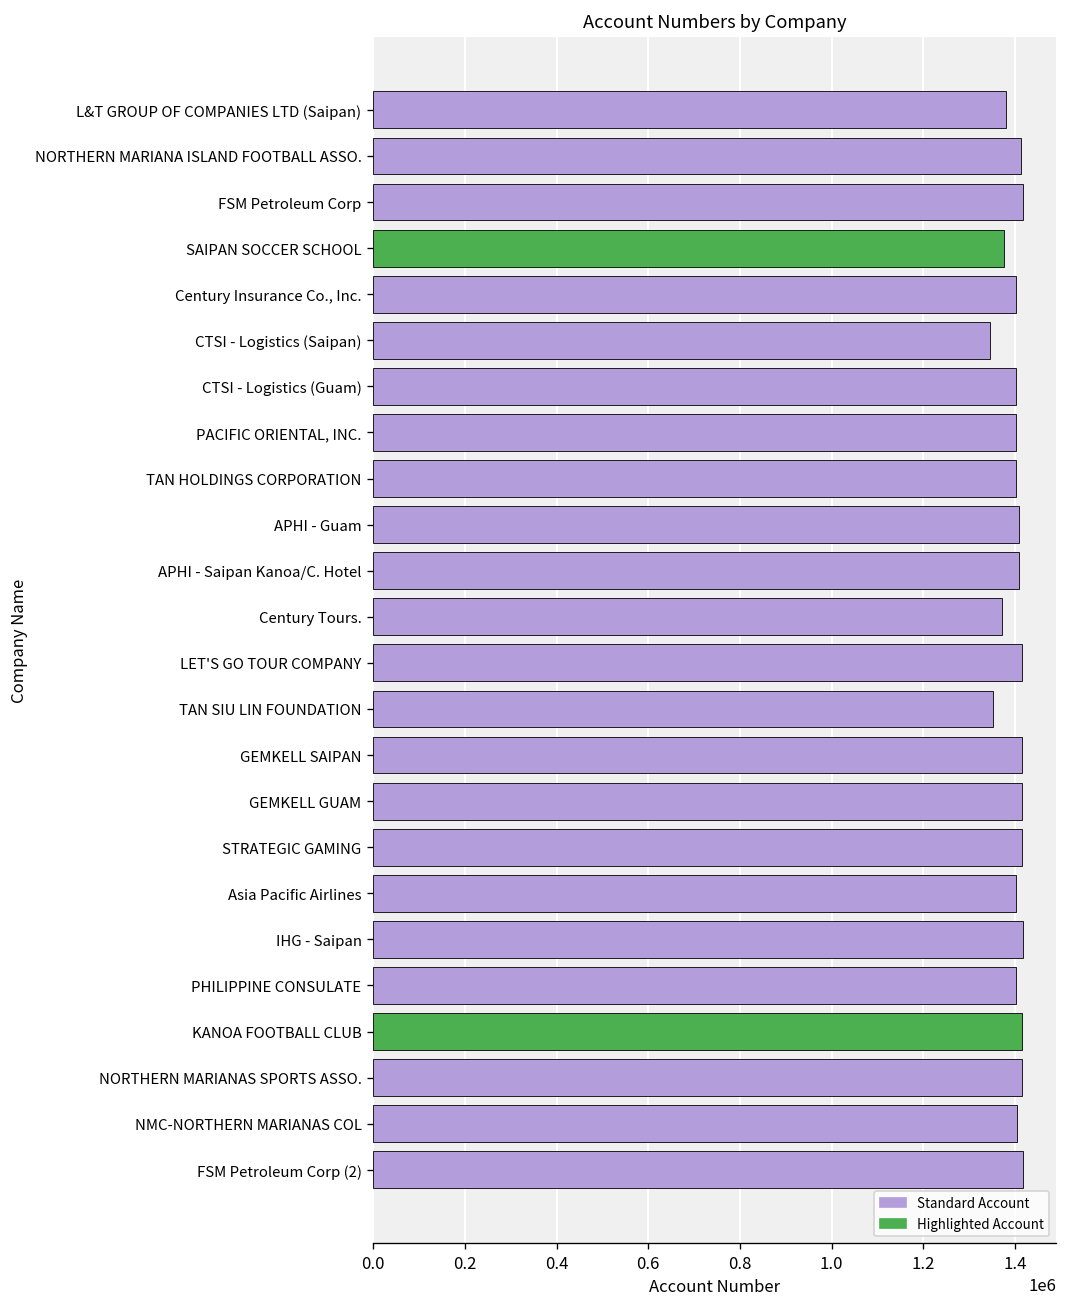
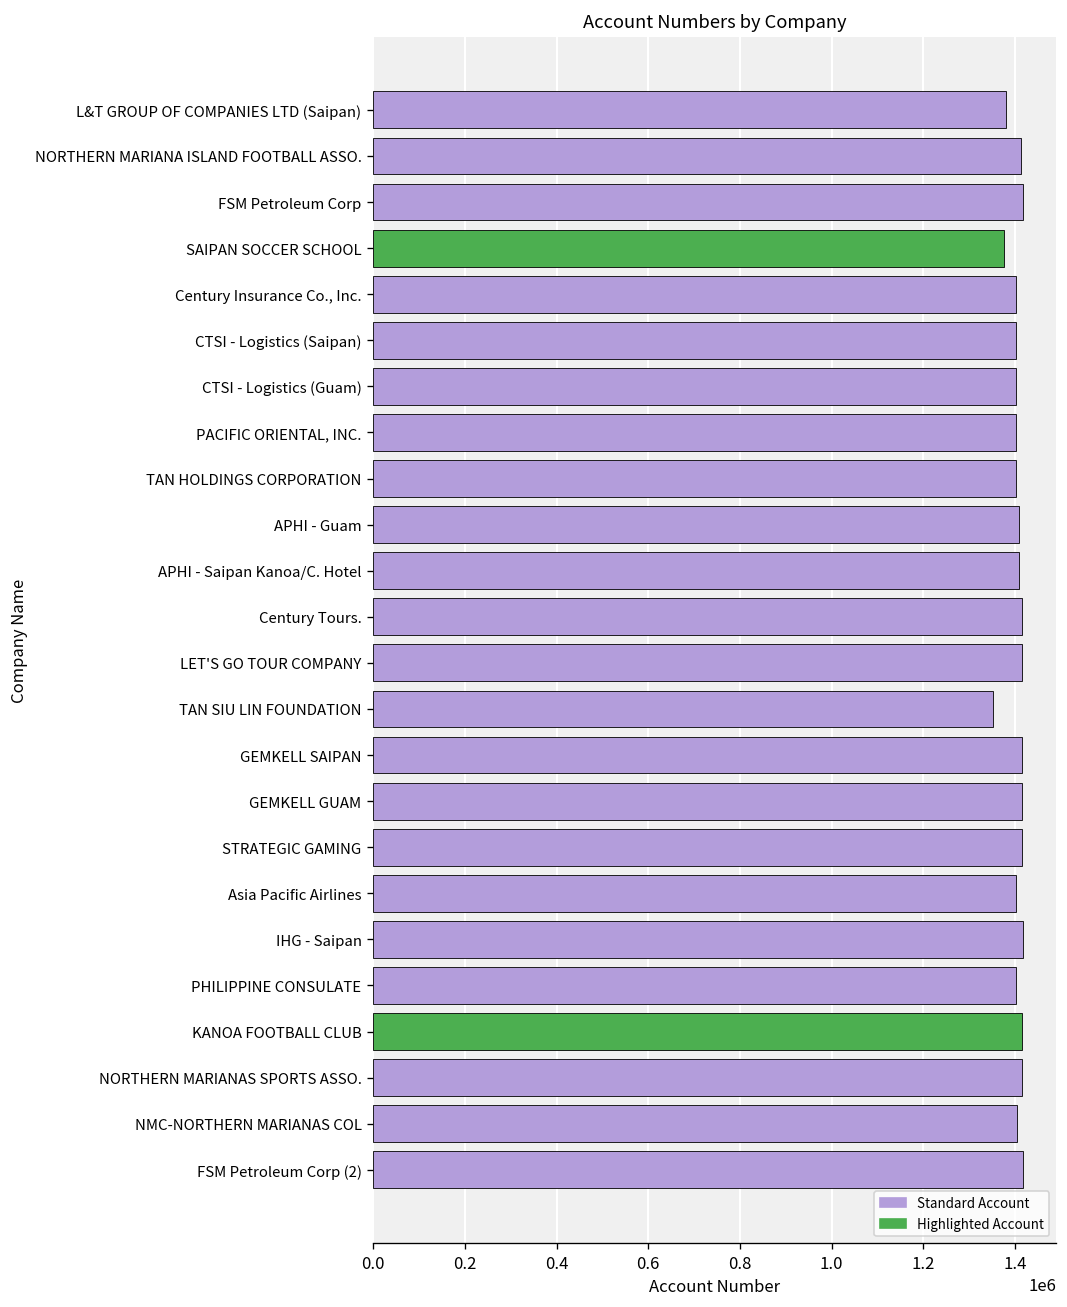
  {
    "L&T GROUP OF COMPANIES LTD (Saipan)": 1380000,
    "NORTHERN MARIANA ISLAND FOOTBALL ASSO.": 1410000,
    "FSM Petroleum Corp": 1420000,
    "SAIPAN SOCCER SCHOOL": 1370000,
    "Century Insurance Co., Inc.": 1400000,
-   "CTSI - Logistics (Saipan)": 1340000,
+   "CTSI - Logistics (Saipan)": 1400000,
    "CTSI - Logistics (Guam)": 1400000,
    "PACIFIC ORIENTAL, INC.": 1400000,
    "TAN HOLDINGS CORPORATION": 1400000,
    "APHI - Guam": 1410000,
    "APHI - Saipan Kanoa/C. Hotel": 1410000,
-   "Century Tours.": 1370000,
+   "Century Tours.": 1410000,
    "LET'S GO TOUR COMPANY": 1420000,
    "TAN SIU LIN FOUNDATION": 1350000,
    "GEMKELL SAIPAN": 1420000,
    "GEMKELL GUAM": 1420000,
    "STRATEGIC GAMING": 1420000,
    "Asia Pacific Airlines": 1400000,
    "IHG - Saipan": 1420000,
    "PHILIPPINE CONSULATE": 1400000,
    "KANOA FOOTBALL CLUB": 1410000,
    "NORTHERN MARIANAS SPORTS ASSO.": 1420000,
    "NMC-NORTHERN MARIANAS COL": 1400000,
    "FSM Petroleum Corp (2)": 1420000
  }
